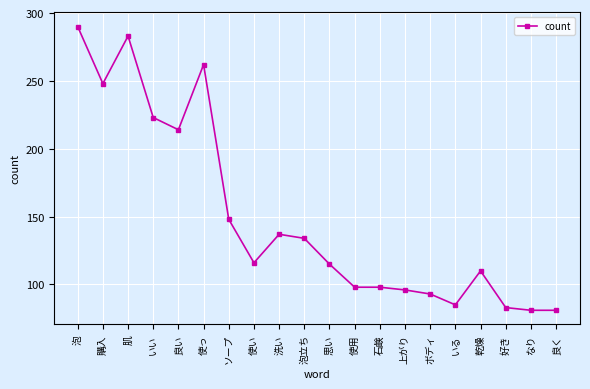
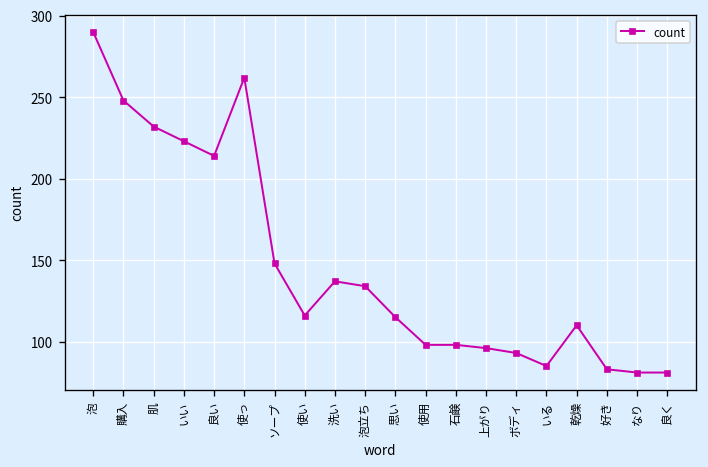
  {
    "泡": 290,
    "購入": 248,
-   "肌": 283,
+   "肌": 232,
    "いい": 223,
    "良い": 214,
    "使っ": 262,
    "ソープ": 148,
    "使い": 116,
    "洗い": 137,
    "泡立ち": 134,
    "思い": 115,
    "使用": 98,
    "石鹸": 98,
    "上がり": 96,
    "ボディ": 93,
    "いる": 85,
    "乾燥": 110,
    "好き": 83,
    "なり": 81,
    "良く": 81
  }
